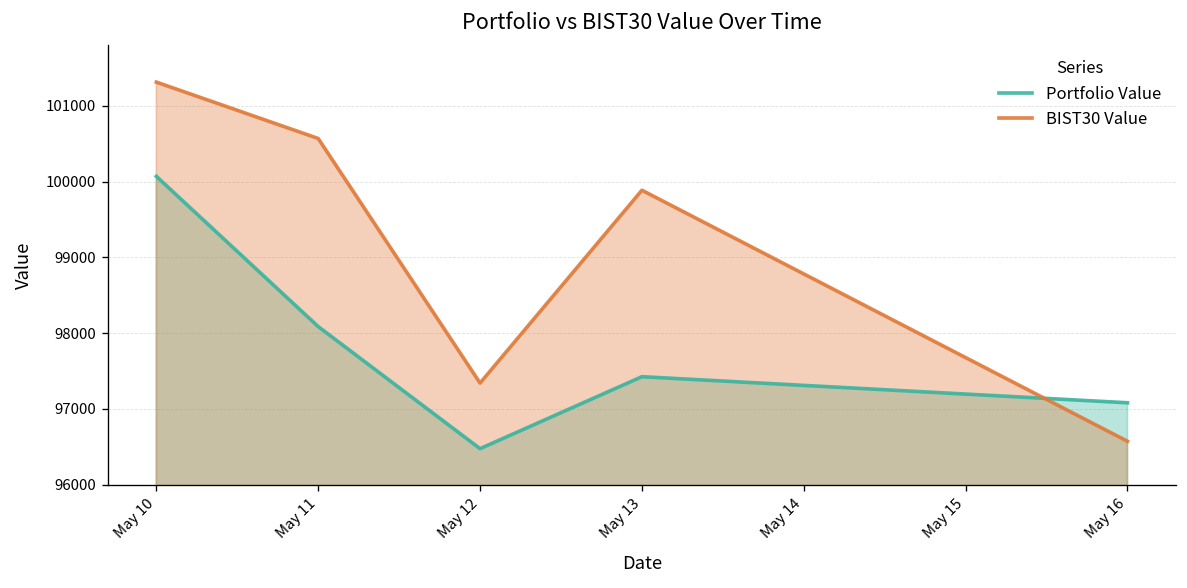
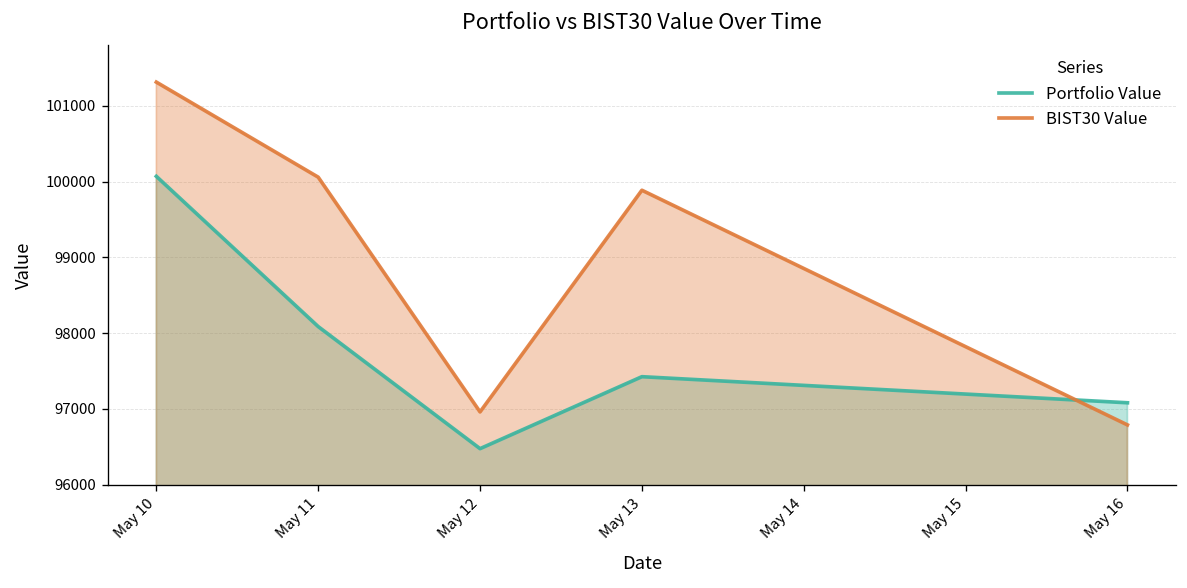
  {
    "Portfolio Value": {
      "May 10": 100100,
      "May 11": 98100,
      "May 12": 96500,
      "May 13": 97400,
      "May 16": 97100
    },
    "BIST30 Value": {
      "May 10": 101300,
-     "May 11": 100600,
-     "May 12": 97300,
+     "May 11": 100100,
+     "May 12": 97000,
      "May 13": 99900,
-     "May 16": 96600
+     "May 16": 96800
    }
  }
